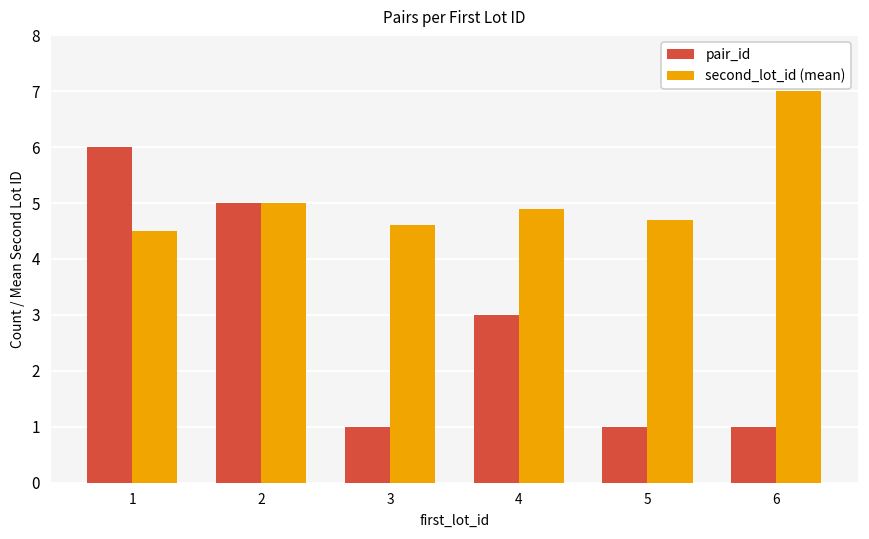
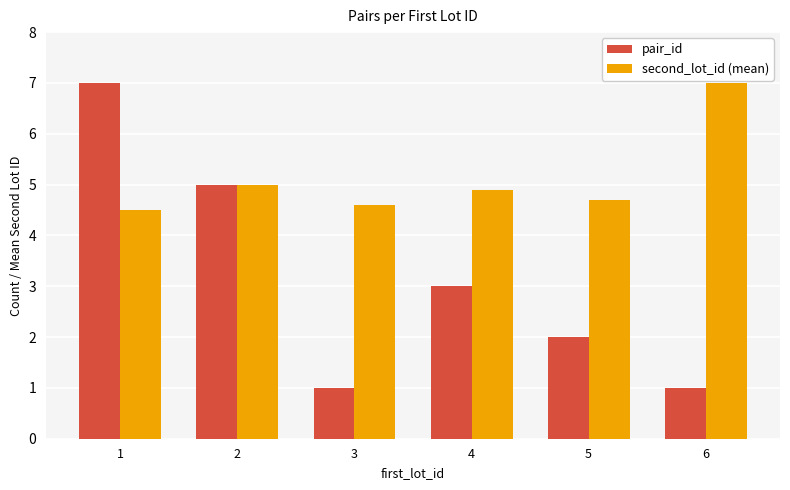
  {
    "pair_id": {
-     "1": 6,
+     "1": 7,
      "2": 5,
      "3": 1,
      "4": 3,
-     "5": 1,
+     "5": 2,
      "6": 1
    },
    "second_lot_id (mean)": {
      "1": 4.5,
      "2": 5,
      "3": 4.6,
      "4": 4.9,
      "5": 4.7,
      "6": 7
    }
  }
